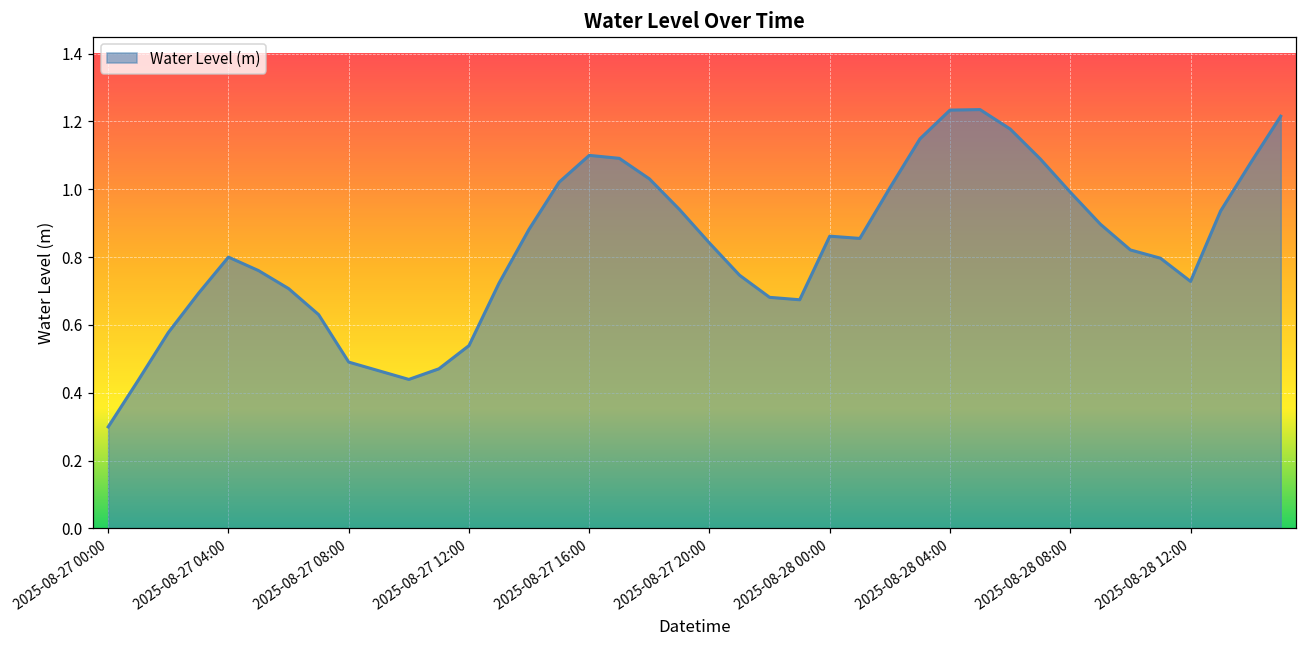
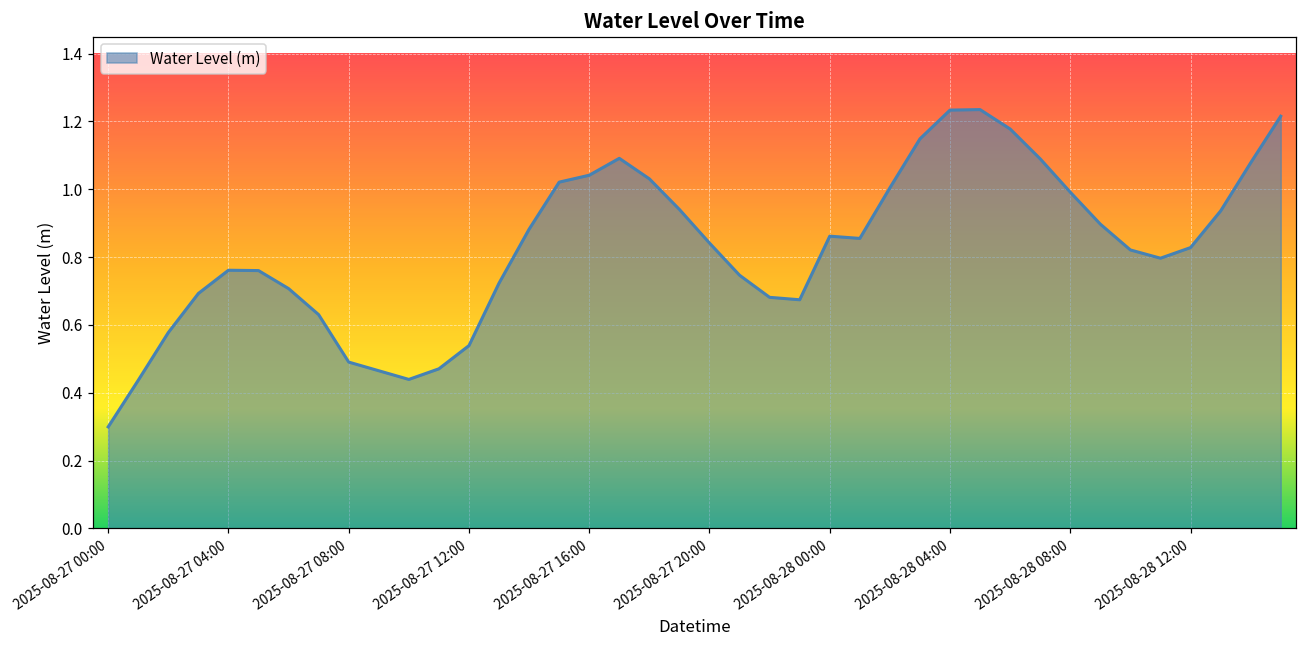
  {
    "2025-08-27 00:00": 0.30,
-   "2025-08-27 04:00": 0.80,
+   "2025-08-27 04:00": 0.76,
    "2025-08-27 08:00": 0.49,
    "2025-08-27 12:00": 0.54,
-   "2025-08-27 16:00": 1.10,
+   "2025-08-27 16:00": 1.04,
    "2025-08-27 20:00": 0.84,
    "2025-08-28 00:00": 0.86,
    "2025-08-28 04:00": 1.23,
    "2025-08-28 08:00": 0.99,
-   "2025-08-28 12:00": 0.73
+   "2025-08-28 12:00": 0.83
  }
